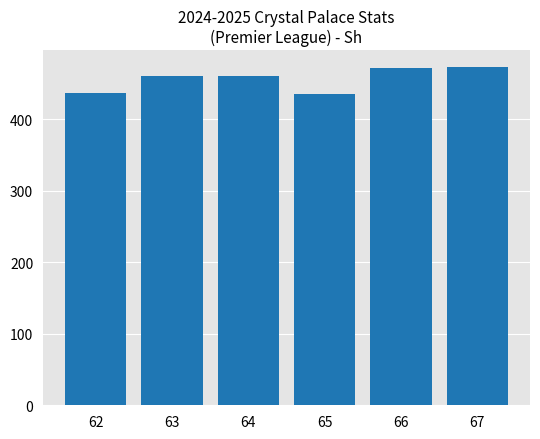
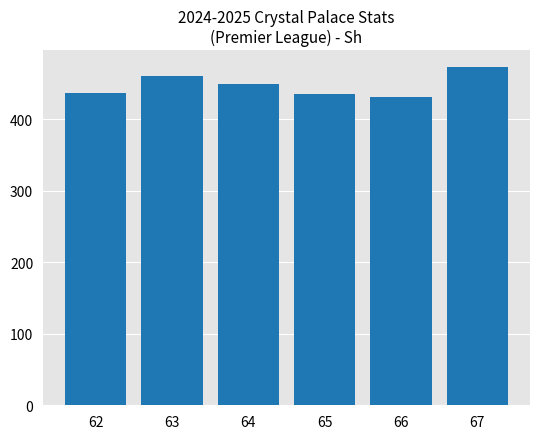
  {
    "62": 440,
    "63": 460,
-   "64": 460,
+   "64": 450,
    "65": 440,
-   "66": 470,
+   "66": 430,
    "67": 470
  }
